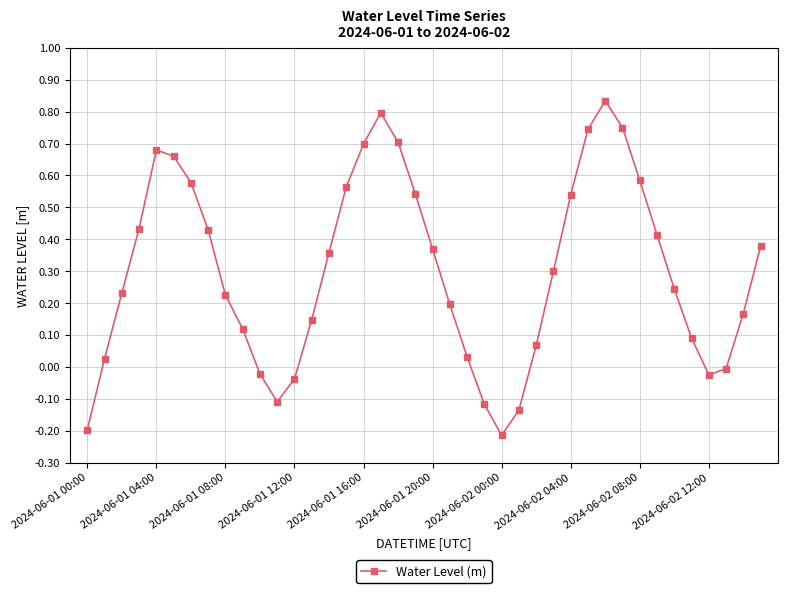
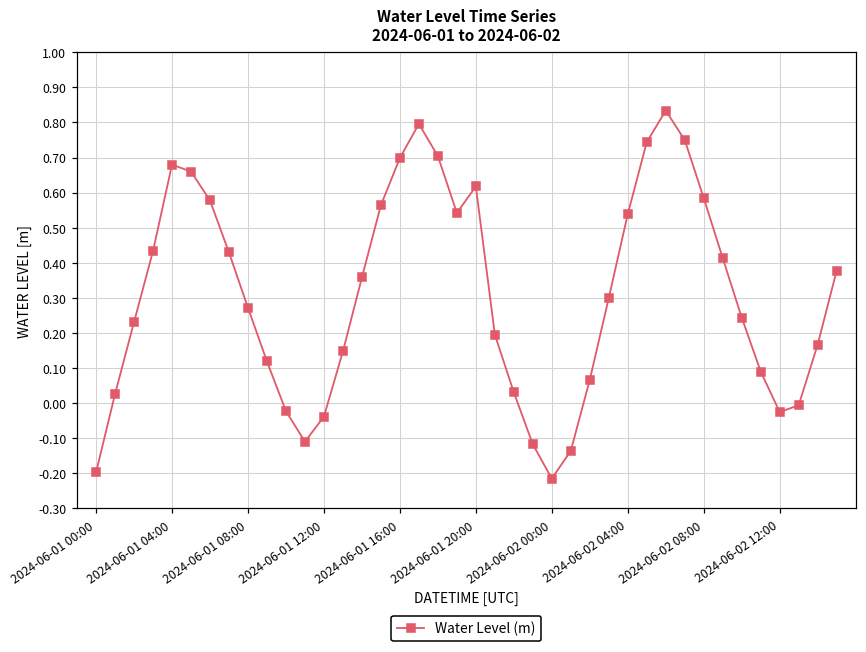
  {
    "2024-06-01 00:00": -0.20,
    "2024-06-01 04:00": 0.68,
-   "2024-06-01 08:00": 0.22,
+   "2024-06-01 08:00": 0.27,
    "2024-06-01 12:00": -0.04,
    "2024-06-01 16:00": 0.70,
-   "2024-06-01 20:00": 0.37,
+   "2024-06-01 20:00": 0.62,
    "2024-06-02 00:00": -0.21,
    "2024-06-02 04:00": 0.54,
    "2024-06-02 08:00": 0.58,
    "2024-06-02 12:00": -0.03
  }
